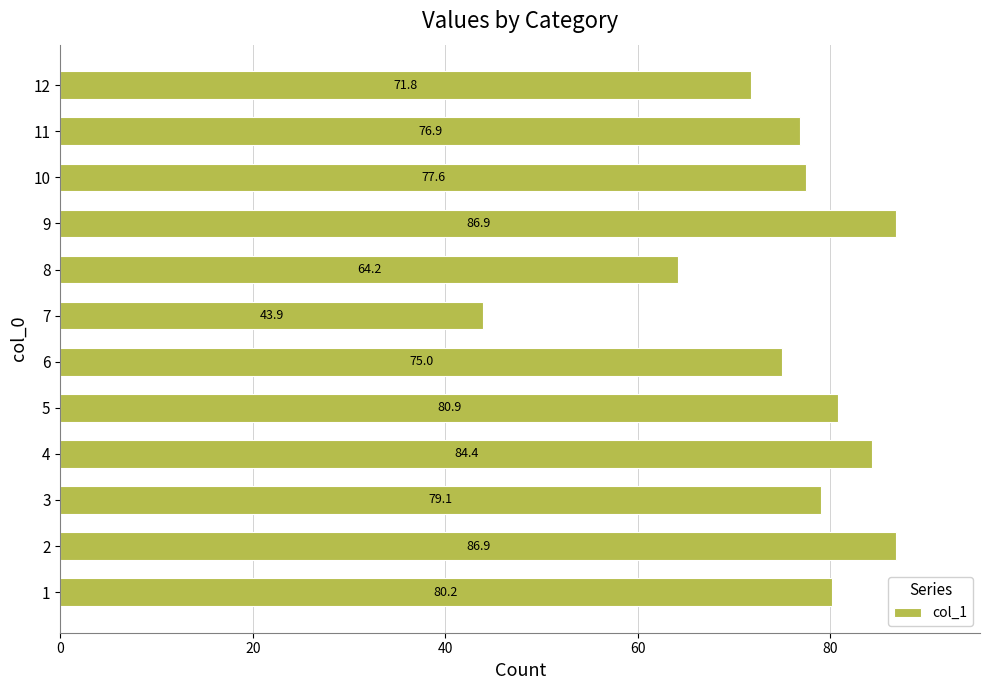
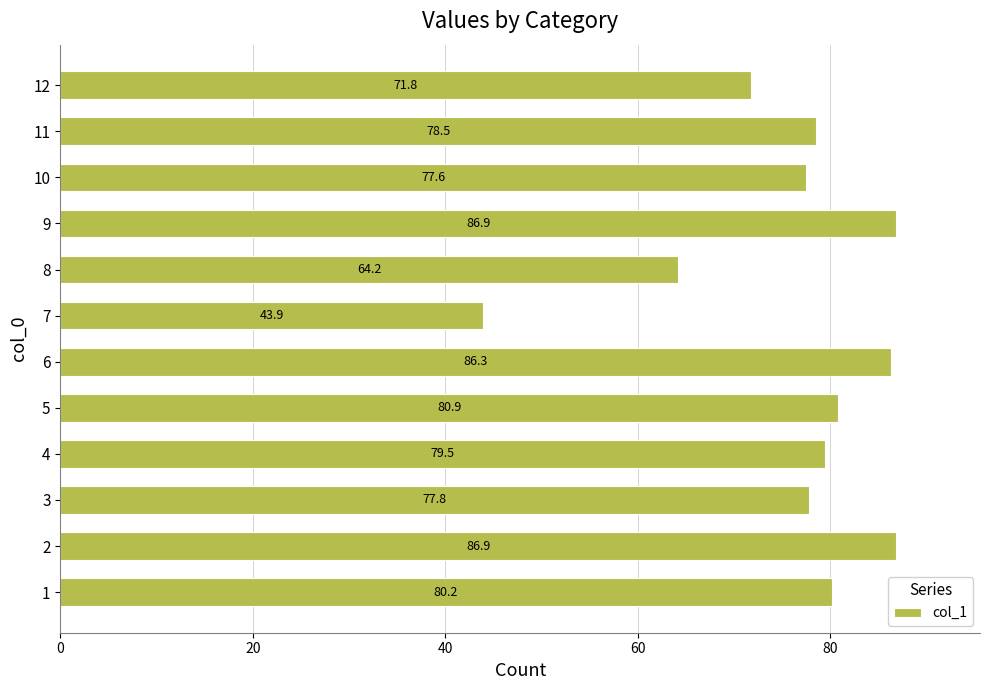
  {
    "12": 71.8,
-   "11": 76.9,
+   "11": 78.5,
    "10": 77.6,
    "9": 86.9,
    "8": 64.2,
    "7": 43.9,
-   "6": 75.0,
+   "6": 86.3,
    "5": 80.9,
-   "4": 84.4,
-   "3": 79.1,
+   "4": 79.5,
+   "3": 77.8,
    "2": 86.9,
    "1": 80.2
  }
